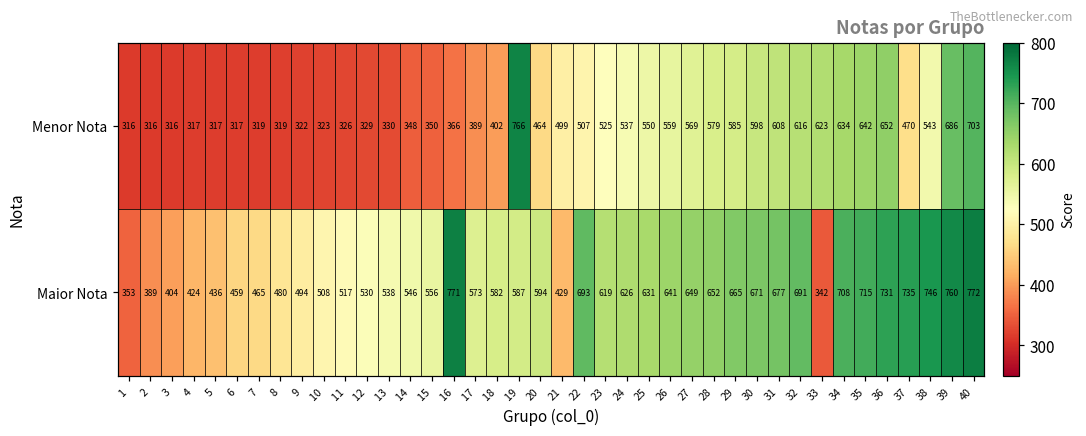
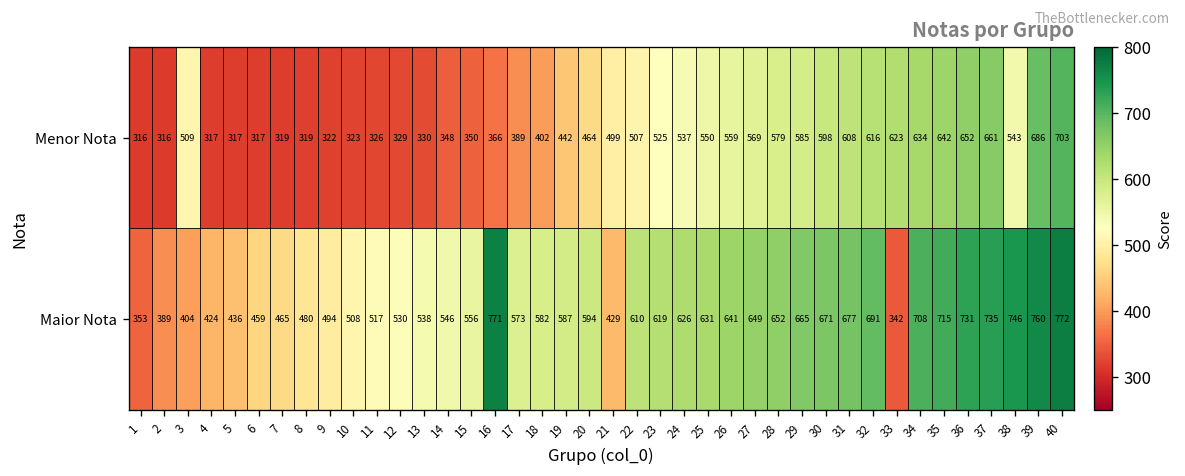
  {
    "Menor Nota": {
      "1": 316,
      "2": 316,
-     "3": 316,
+     "3": 509,
      "4": 317,
      "5": 317,
      "6": 317,
      "7": 319,
      "8": 319,
      "9": 322,
      "10": 323,
      "11": 326,
      "12": 329,
      "13": 330,
      "14": 348,
      "15": 350,
      "16": 366,
      "17": 389,
      "18": 402,
-     "19": 766,
+     "19": 442,
      "20": 464,
      "21": 499,
      "22": 507,
      "23": 525,
      "24": 537,
      "25": 550,
      "26": 559,
      "27": 569,
      "28": 579,
      "29": 585,
      "30": 598,
      "31": 608,
      "32": 616,
      "33": 623,
      "34": 634,
      "35": 642,
      "36": 652,
-     "37": 470,
+     "37": 661,
      "38": 543,
      "39": 686,
      "40": 703
    },
    "Maior Nota": {
      "1": 353,
      "2": 389,
      "3": 404,
      "4": 424,
      "5": 436,
      "6": 459,
      "7": 465,
      "8": 480,
      "9": 494,
      "10": 508,
      "11": 517,
      "12": 530,
      "13": 538,
      "14": 546,
      "15": 556,
      "16": 771,
      "17": 573,
      "18": 582,
      "19": 587,
      "20": 594,
      "21": 429,
-     "22": 693,
+     "22": 610,
      "23": 619,
      "24": 626,
      "25": 631,
      "26": 641,
      "27": 649,
      "28": 652,
      "29": 665,
      "30": 671,
      "31": 677,
      "32": 691,
      "33": 342,
      "34": 708,
      "35": 715,
      "36": 731,
      "37": 735,
      "38": 746,
      "39": 760,
      "40": 772
    }
  }
